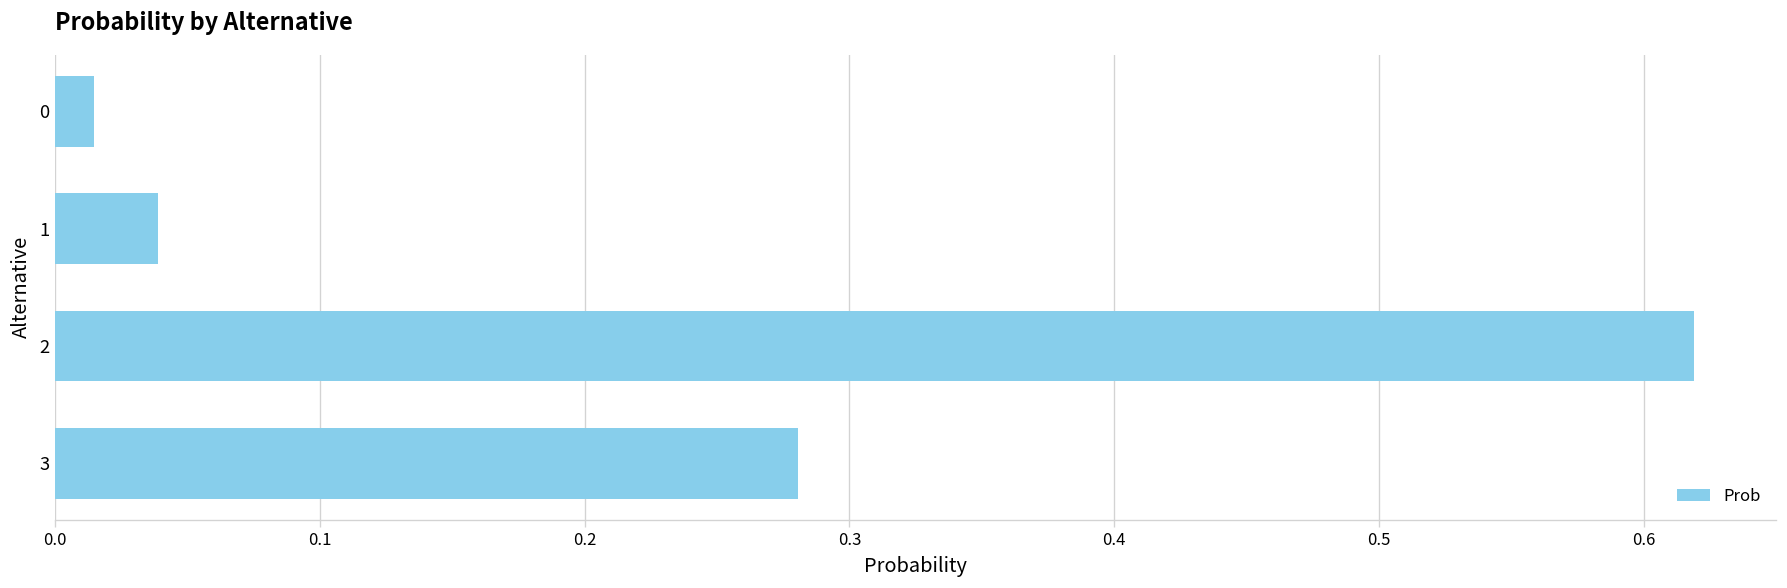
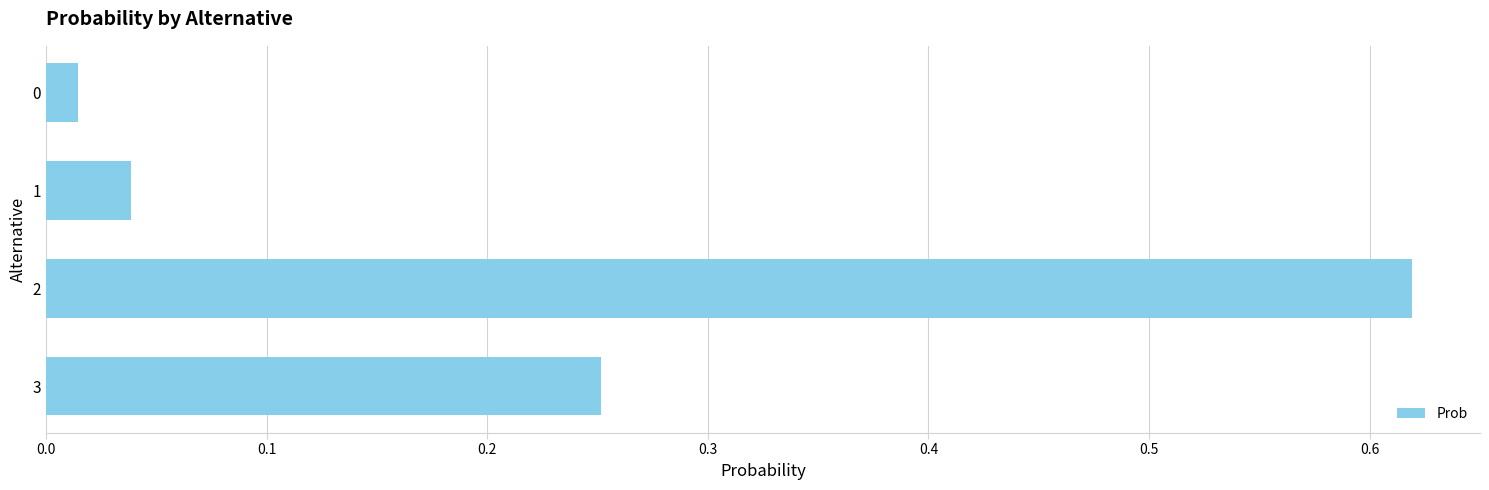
  {
    "0": 0.015,
    "1": 0.039,
    "2": 0.619,
-   "3": 0.281
+   "3": 0.251
  }
